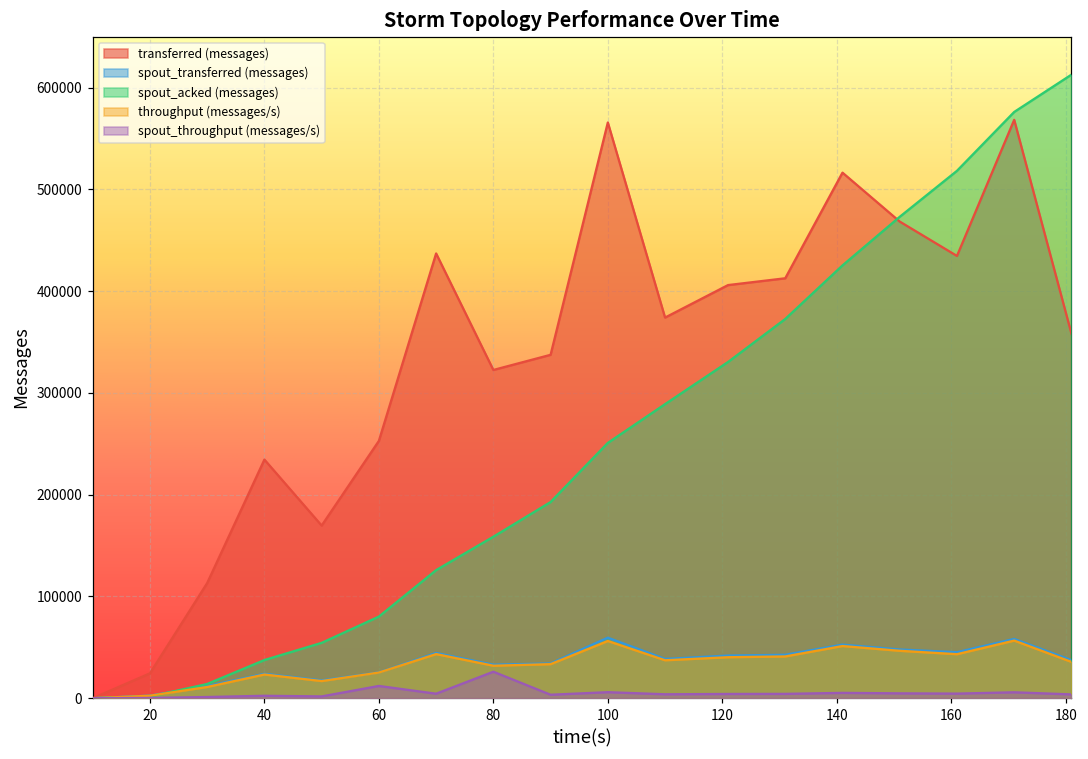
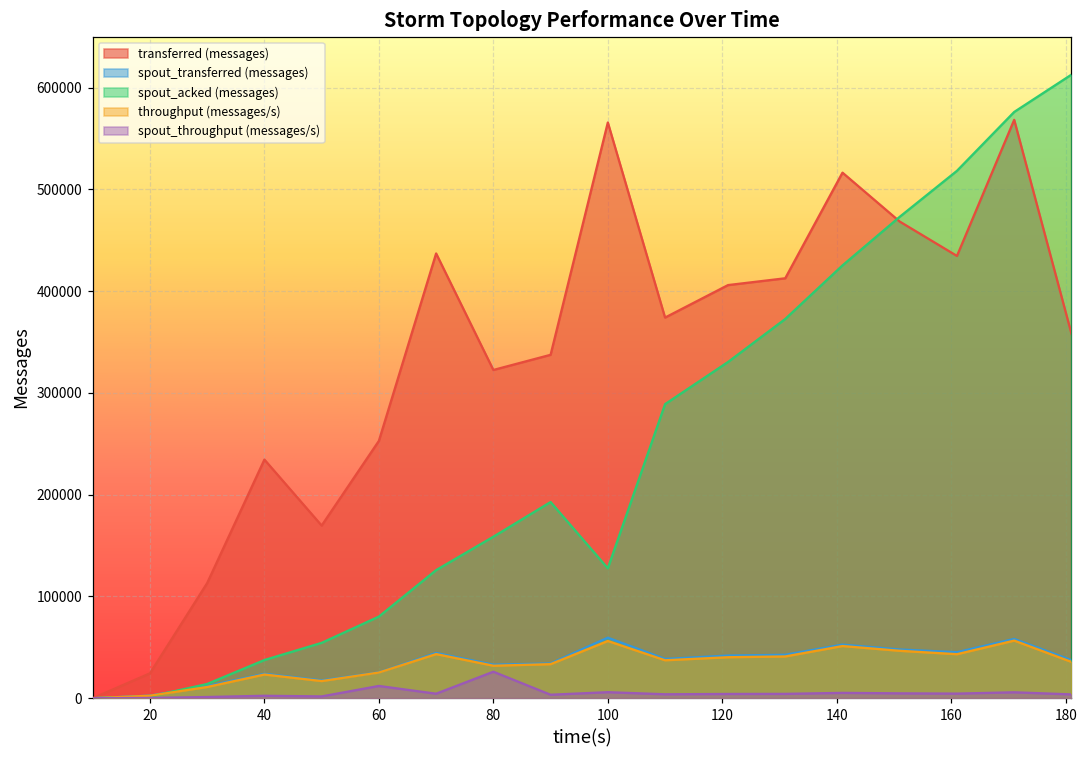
  {
    "transferred (messages)": {
      "20": 20000,
      "40": 230000,
      "60": 250000,
      "80": 320000,
      "100": 570000
    },
    "spout_transferred (messages)": {
      "100": 60000
    },
    "spout_acked (messages)": {
      "40": 40000,
      "60": 80000,
      "80": 160000,
-     "100": 250000
+     "100": 130000
    },
    "throughput (messages/s)": {
      "100": 60000
    },
    "spout_throughput (messages/s)": {
      "40": 0,
      "60": 10000,
      "80": 30000,
      "100": 10000
    }
  }
